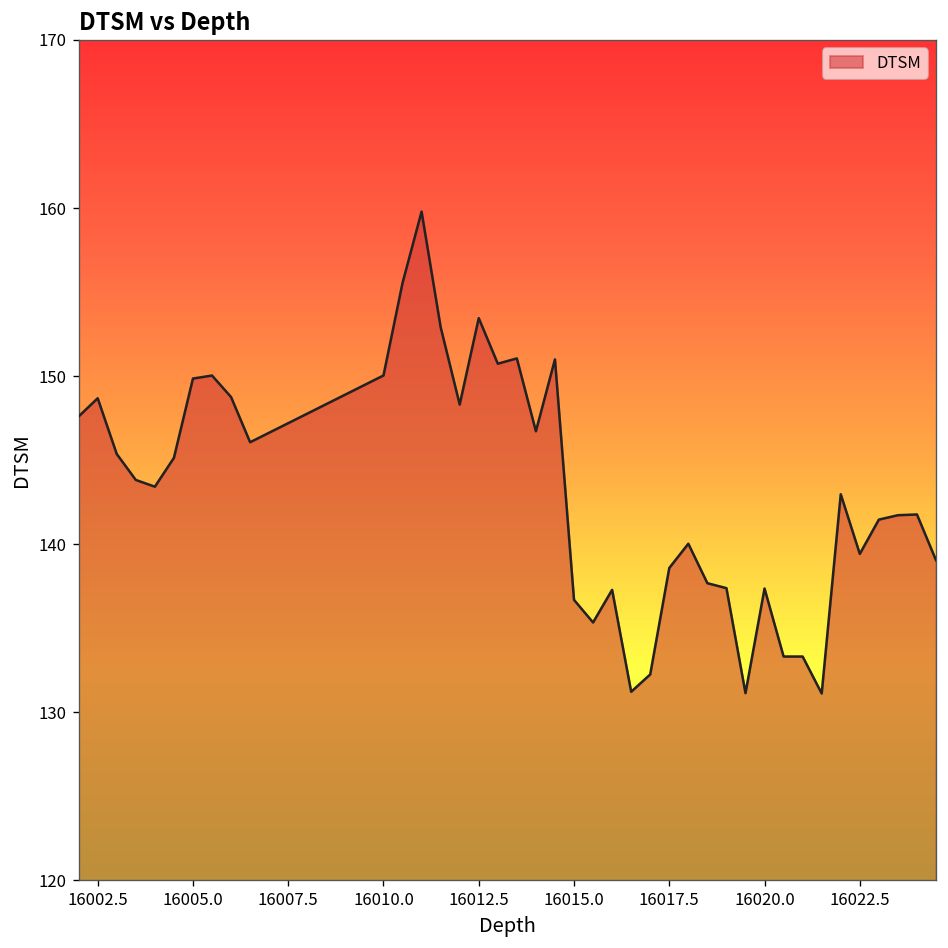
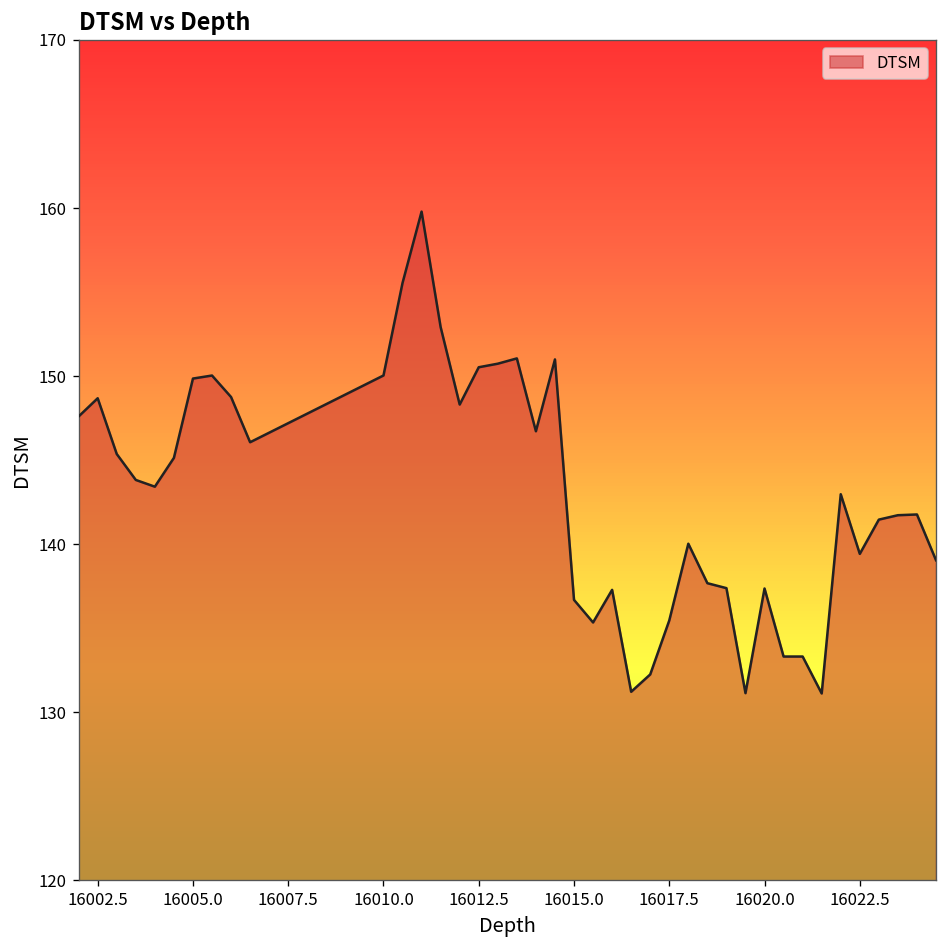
  {
    "16002.5": 148.7,
    "16005.0": 149.9,
    "16010.0": 150.0,
-   "16012.5": 153.5,
+   "16012.5": 150.5,
    "16015.0": 136.7,
-   "16017.5": 138.6,
+   "16017.5": 135.5,
    "16020.0": 137.4,
    "16022.5": 139.4
  }
